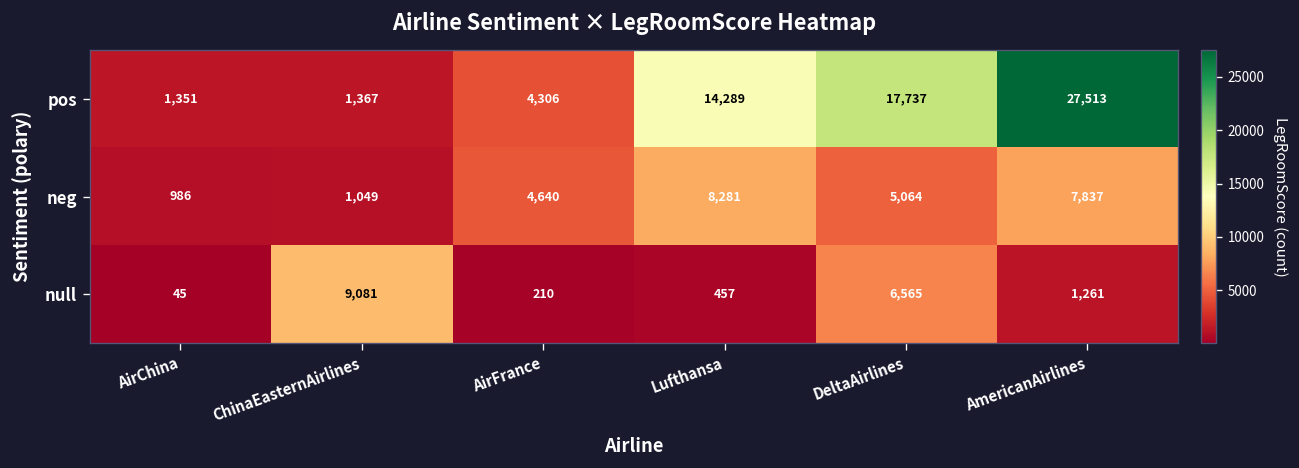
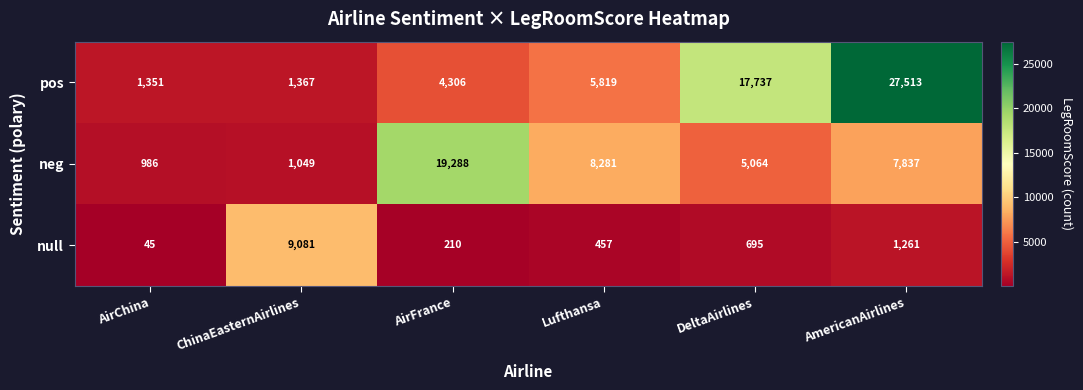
  {
    "pos": {
      "AirChina": "1,351",
      "ChinaEasternAirlines": "1,367",
      "AirFrance": "4,306",
-     "Lufthansa": "14,289",
+     "Lufthansa": "5,819",
      "DeltaAirlines": "17,737",
      "AmericanAirlines": "27,513"
    },
    "neg": {
      "AirChina": "986",
      "ChinaEasternAirlines": "1,049",
-     "AirFrance": "4,640",
+     "AirFrance": "19,288",
      "Lufthansa": "8,281",
      "DeltaAirlines": "5,064",
      "AmericanAirlines": "7,837"
    },
    "null": {
      "AirChina": "45",
      "ChinaEasternAirlines": "9,081",
      "AirFrance": "210",
      "Lufthansa": "457",
-     "DeltaAirlines": "6,565",
+     "DeltaAirlines": "695",
      "AmericanAirlines": "1,261"
    }
  }
